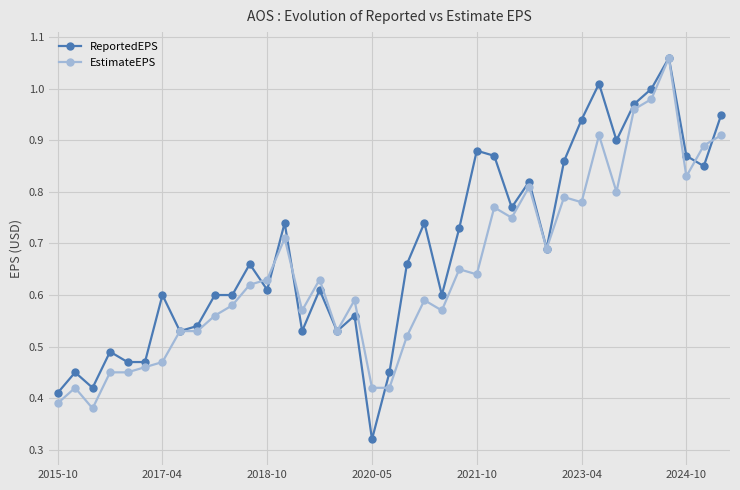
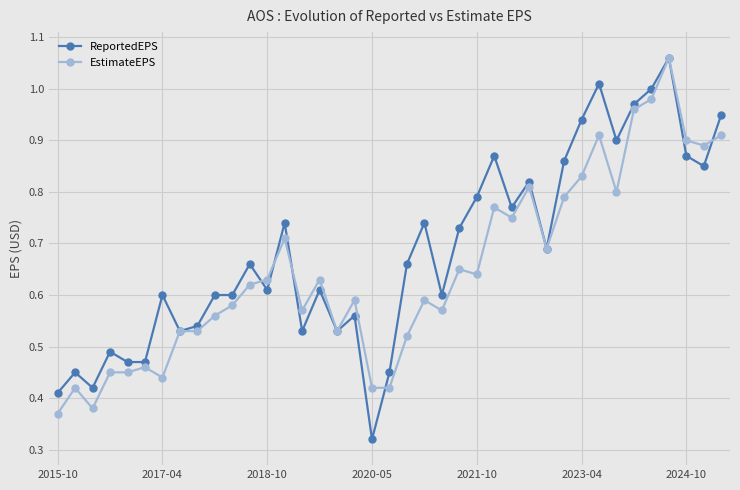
  {
    "ReportedEPS": {
      "2015-10": 0.41,
      "2017-04": 0.60,
      "2018-10": 0.61,
      "2020-05": 0.32,
-     "2021-10": 0.88,
+     "2021-10": 0.79,
      "2023-04": 0.94,
      "2024-10": 0.87
    },
    "EstimateEPS": {
-     "2015-10": 0.39,
-     "2017-04": 0.47,
+     "2015-10": 0.37,
+     "2017-04": 0.44,
      "2018-10": 0.63,
      "2020-05": 0.42,
      "2021-10": 0.64,
-     "2023-04": 0.78,
-     "2024-10": 0.83
+     "2023-04": 0.83,
+     "2024-10": 0.90
    }
  }
